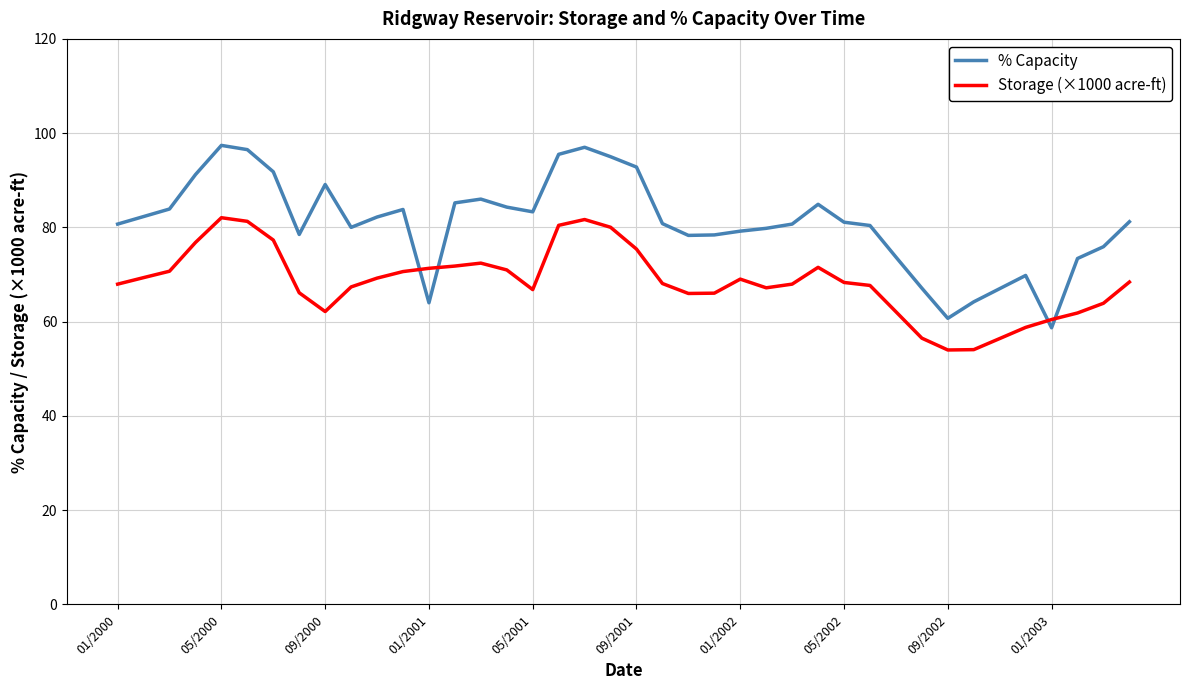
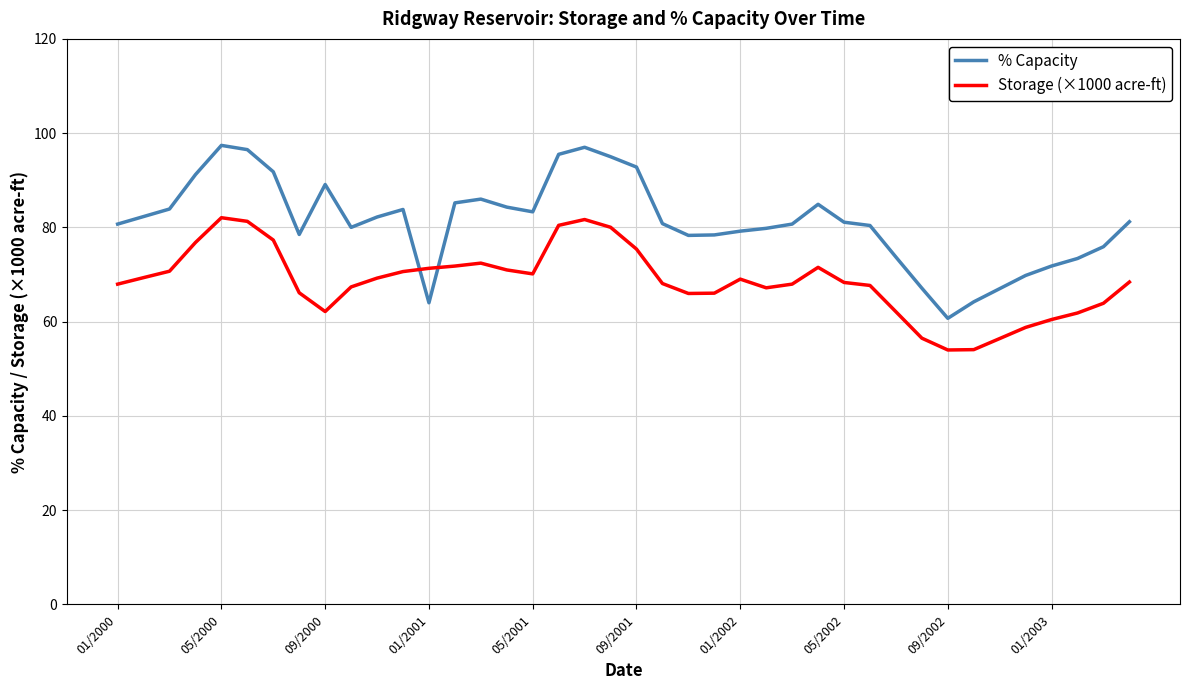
  {
    "% Capacity": {
      "01/2000": 81,
      "05/2000": 97,
      "09/2000": 89,
      "01/2001": 64,
      "05/2001": 83,
      "09/2001": 93,
      "01/2002": 79,
      "05/2002": 81,
      "09/2002": 61,
-     "01/2003": 59
+     "01/2003": 72
    },
    "Storage (×1000 acre-ft)": {
      "01/2000": 68,
      "05/2000": 82,
      "09/2000": 62,
      "01/2001": 71,
-     "05/2001": 67,
+     "05/2001": 70,
      "09/2001": 75,
      "01/2002": 69,
      "05/2002": 68,
      "09/2002": 54,
      "01/2003": 60
    }
  }
